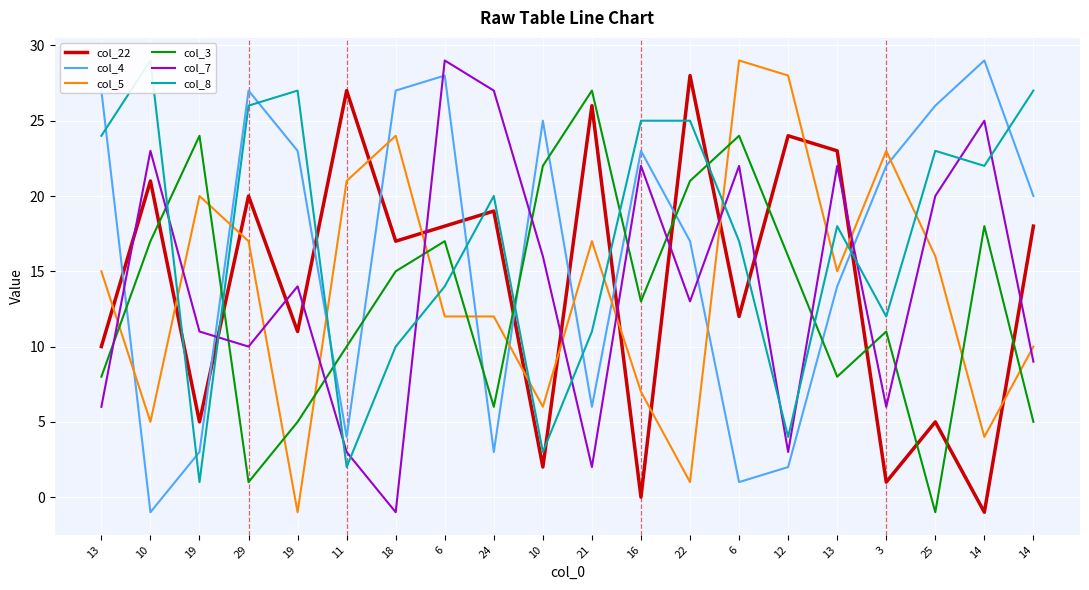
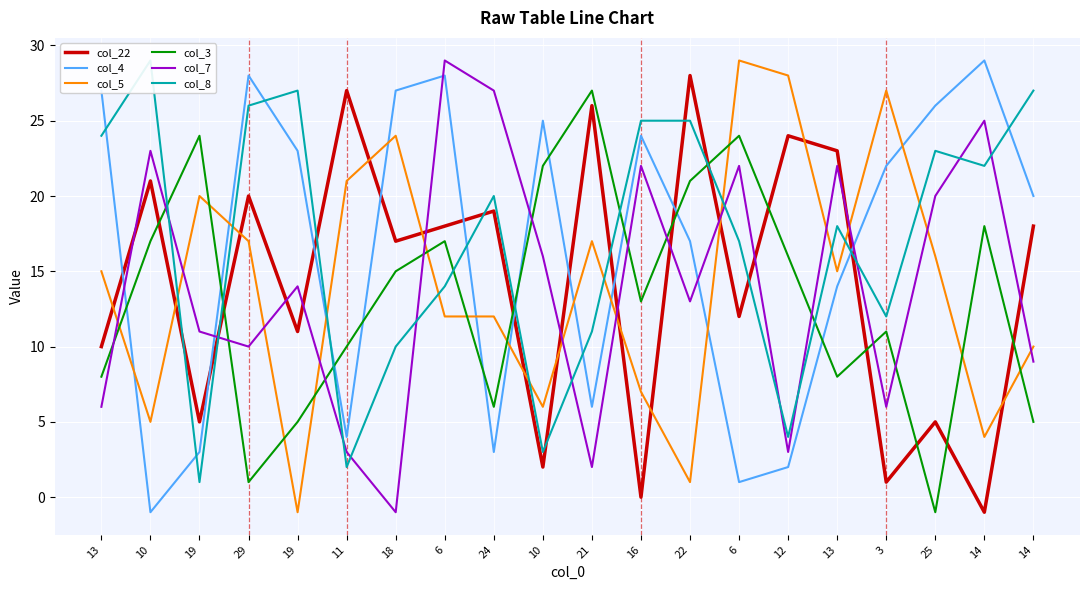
  {
    "col_22": {
      "29": 20,
      "11": 27,
      "18": 17,
      "24": 19,
      "21": 26,
      "16": 0,
      "22": 28,
      "12": 24,
      "3": 1,
      "25": 5
    },
    "col_4": {
-     "29": 27,
+     "29": 28,
      "11": 4,
      "18": 27,
      "24": 3,
      "21": 6,
-     "16": 23,
+     "16": 24,
      "22": 17,
      "12": 2,
      "3": 22,
      "25": 26
    },
    "col_5": {
      "29": 17,
      "11": 21,
      "18": 24,
      "24": 12,
      "21": 17,
      "16": 7,
      "22": 1,
      "12": 28,
-     "3": 23,
+     "3": 27,
      "25": 16
    },
    "col_3": {
      "29": 1,
      "11": 10,
      "18": 15,
      "24": 6,
      "21": 27,
      "16": 13,
      "22": 21,
      "12": 16,
      "3": 11,
      "25": -1
    },
    "col_7": {
      "29": 10,
      "11": 3,
      "18": -1,
      "24": 27,
      "21": 2,
      "16": 22,
      "22": 13,
      "12": 3,
      "3": 6,
      "25": 20
    },
    "col_8": {
      "29": 26,
      "11": 2,
      "18": 10,
      "24": 20,
      "21": 11,
      "16": 25,
      "22": 25,
      "12": 4,
      "3": 12,
      "25": 23
    }
  }
